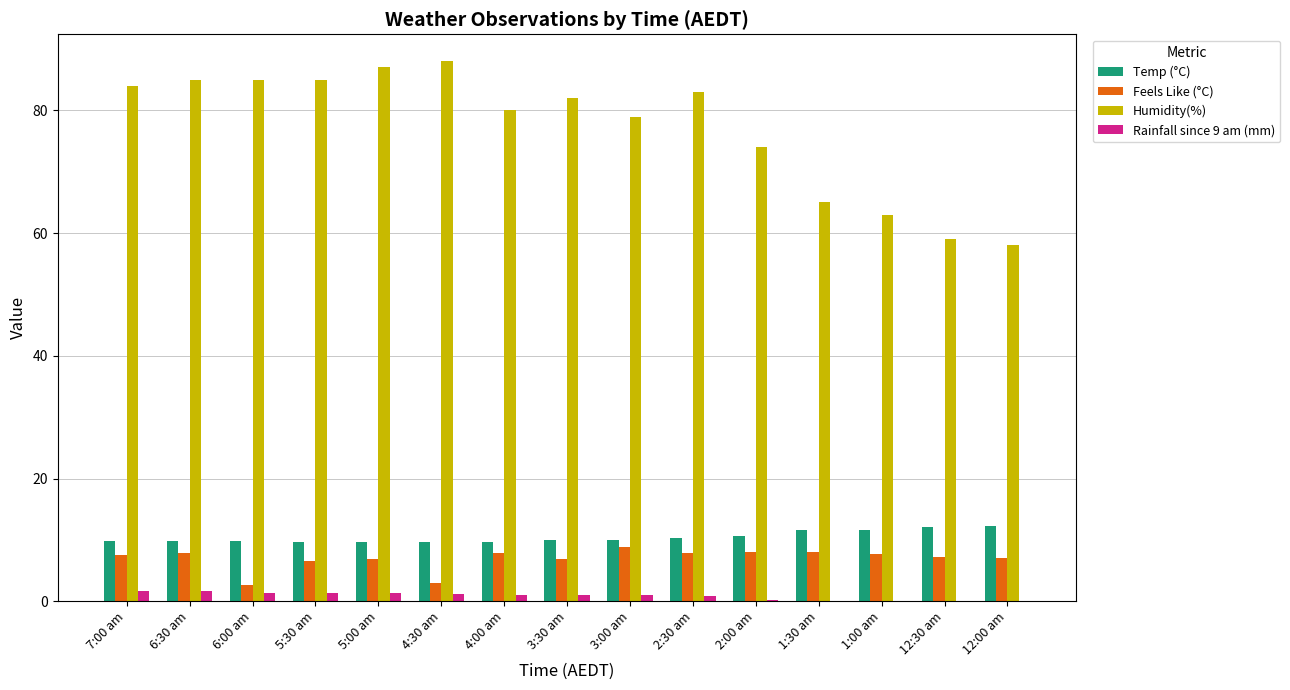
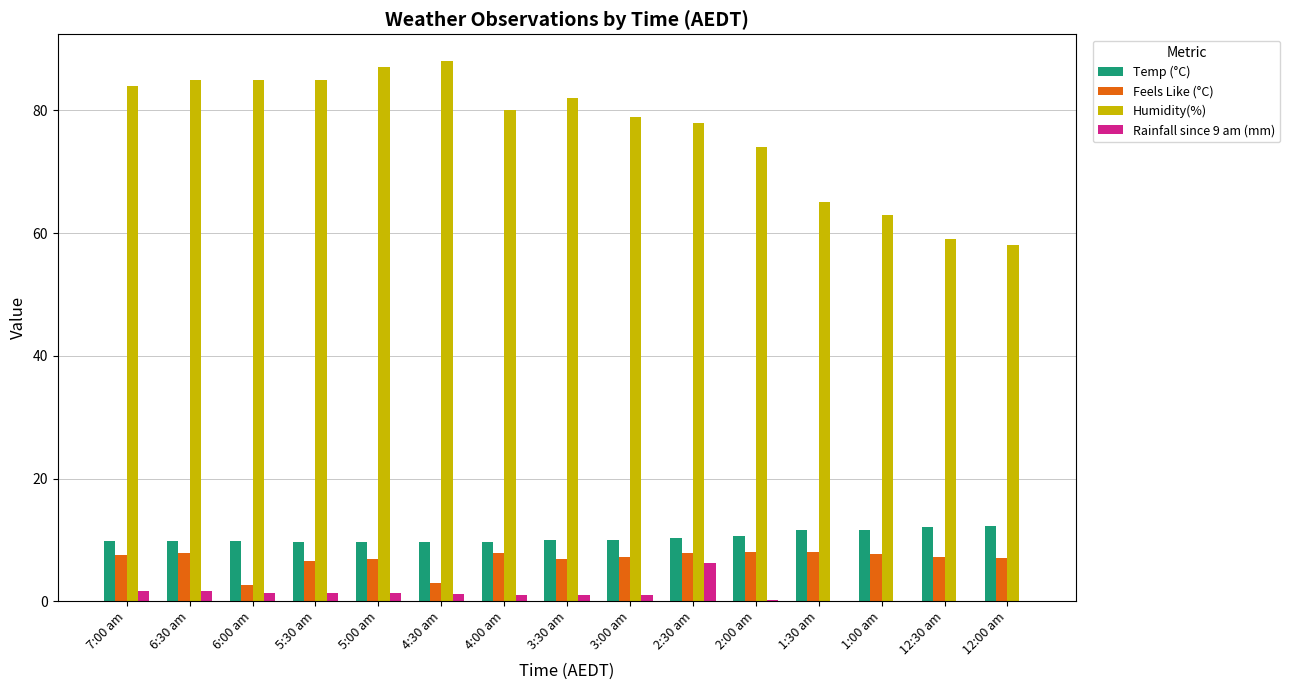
  {
    "Temp (°C)": {
      "7:00 am": 10,
      "6:30 am": 10,
      "6:00 am": 10,
      "5:30 am": 10,
      "5:00 am": 10,
      "4:30 am": 10,
      "4:00 am": 10,
      "3:30 am": 10,
      "3:00 am": 10,
      "2:30 am": 10,
      "2:00 am": 11,
      "1:30 am": 12,
      "1:00 am": 12,
      "12:30 am": 12,
      "12:00 am": 12
    },
    "Feels Like (°C)": {
      "7:00 am": 8,
      "6:30 am": 8,
      "6:00 am": 3,
      "5:30 am": 7,
      "5:00 am": 7,
      "4:30 am": 3,
      "4:00 am": 8,
      "3:30 am": 7,
-     "3:00 am": 9,
+     "3:00 am": 7,
      "2:30 am": 8,
      "2:00 am": 8,
      "1:30 am": 8,
      "1:00 am": 8,
      "12:30 am": 7,
      "12:00 am": 7
    },
    "Humidity(%)": {
      "7:00 am": 84,
      "6:30 am": 85,
      "6:00 am": 85,
      "5:30 am": 85,
      "5:00 am": 87,
      "4:30 am": 88,
      "4:00 am": 80,
      "3:30 am": 82,
      "3:00 am": 79,
-     "2:30 am": 83,
+     "2:30 am": 78,
      "2:00 am": 74,
      "1:30 am": 65,
      "1:00 am": 63,
      "12:30 am": 59,
      "12:00 am": 58
    },
    "Rainfall since 9 am (mm)": {
      "7:00 am": 2,
      "6:30 am": 2,
      "6:00 am": 1,
      "5:30 am": 1,
      "5:00 am": 1,
      "4:30 am": 1,
      "4:00 am": 1,
      "3:30 am": 1,
      "3:00 am": 1,
-     "2:30 am": 1,
+     "2:30 am": 6,
      "1:30 am": 0,
      "1:00 am": 0,
      "12:30 am": 0,
      "12:00 am": 0
    }
  }
